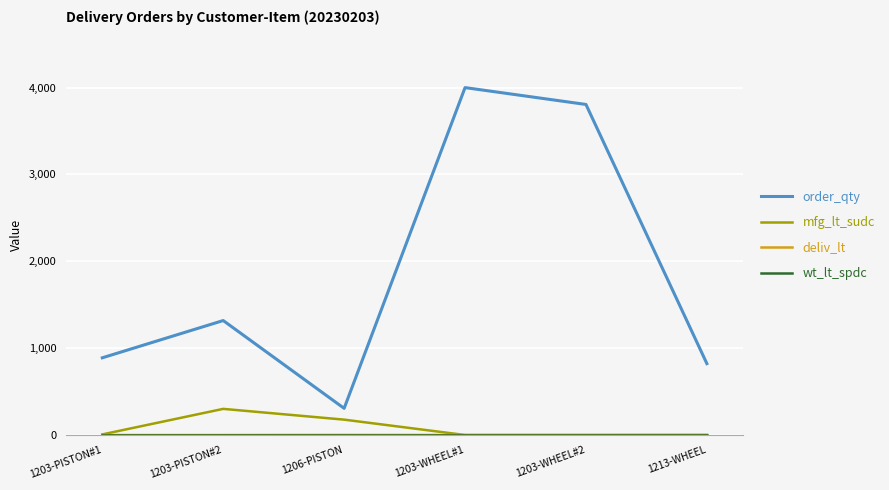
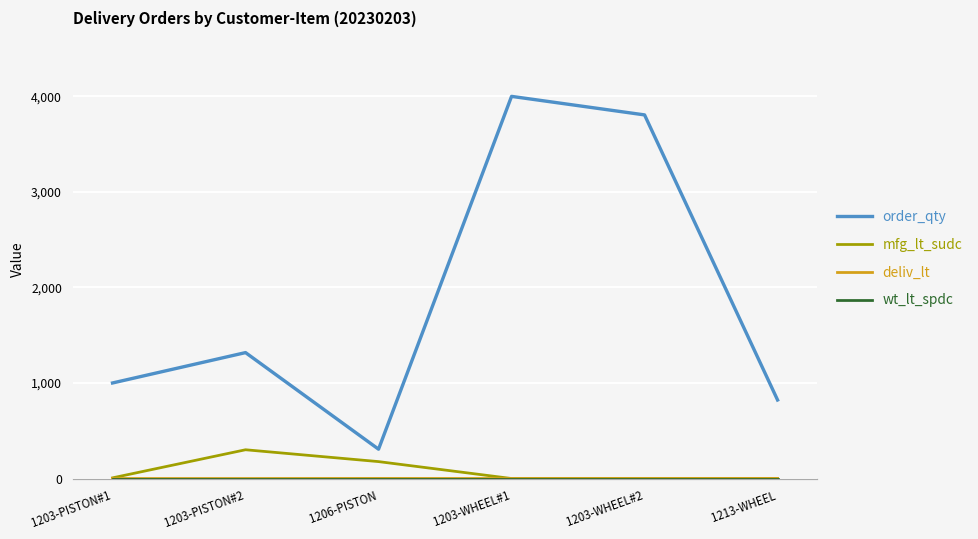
  {
    "order_qty": {
-     "1203-PISTON#1": "900",
+     "1203-PISTON#1": "1,000",
      "1203-PISTON#2": "1,300",
      "1206-PISTON": "300",
      "1203-WHEEL#1": "4,000",
      "1203-WHEEL#2": "3,800",
      "1213-WHEEL": "800"
    },
    "mfg_lt_sudc": {
      "1203-PISTON#2": "300",
      "1206-PISTON": "200"
    },
    "wt_lt_spdc": {
      "1203-PISTON#2": "0",
      "1206-PISTON": "0"
    }
  }
